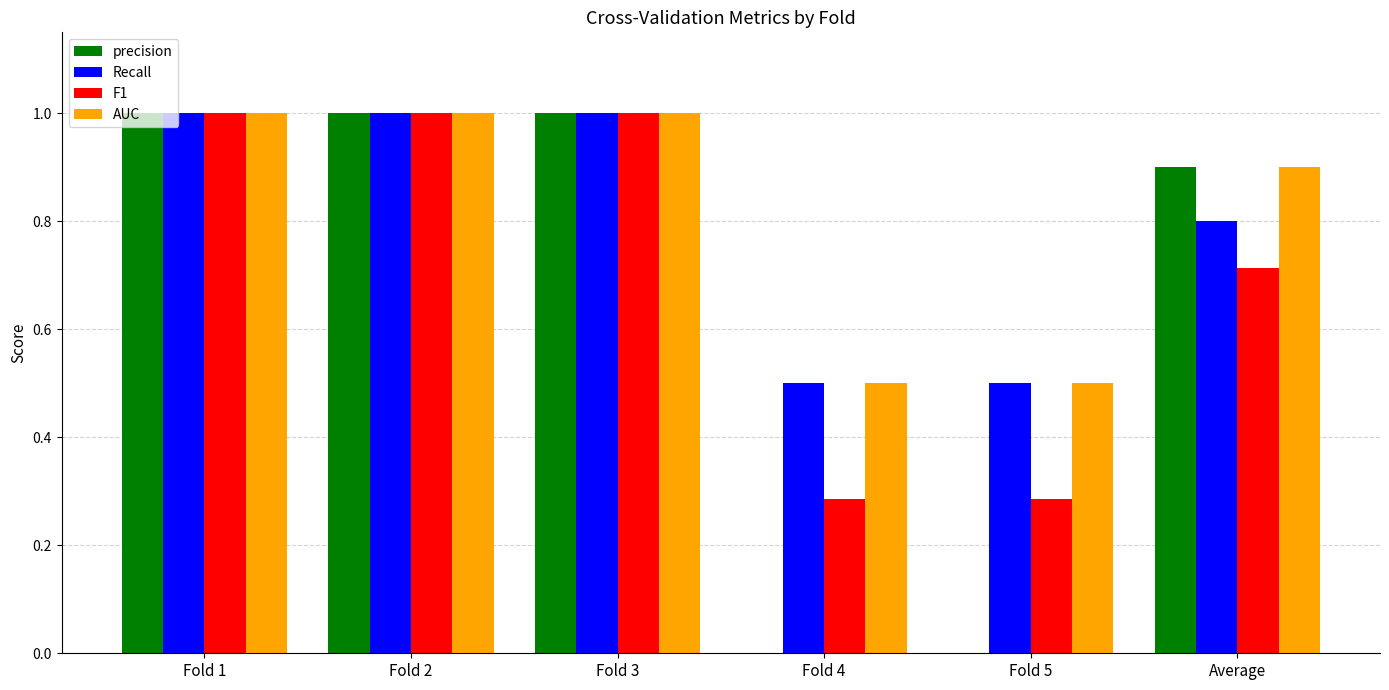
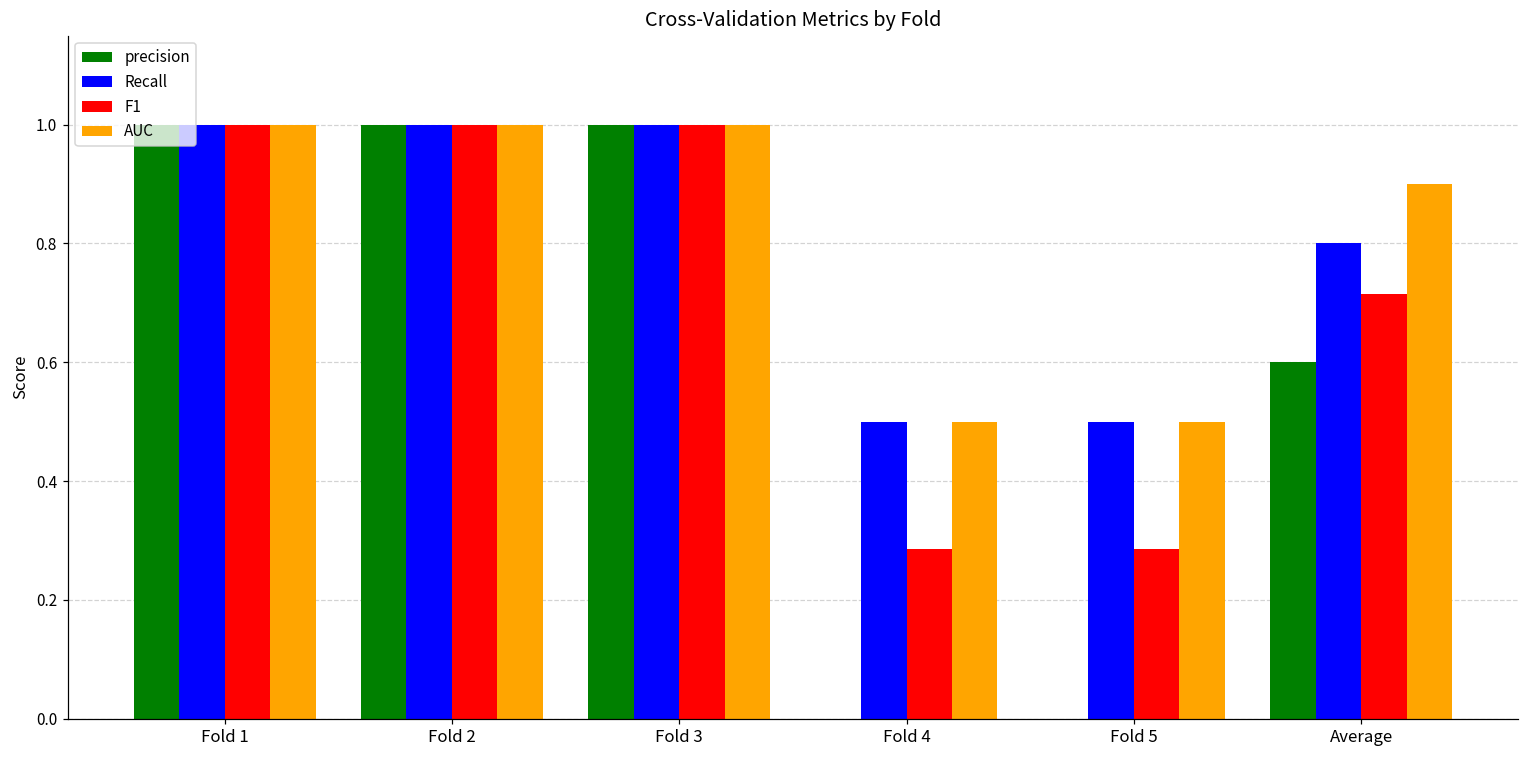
  {
    "precision": {
      "Fold 2": 1.0,
      "Fold 3": 1.0,
      "Fold 4": 0.0,
      "Fold 5": 0.0,
-     "Average": 0.9
+     "Average": 0.6
    },
    "Recall": {
      "Fold 1": 1.0,
      "Fold 2": 1.0,
      "Fold 3": 1.0,
      "Fold 4": 0.5,
      "Fold 5": 0.5,
      "Average": 0.8
    },
    "F1": {
      "Fold 1": 1.0,
      "Fold 2": 1.0,
      "Fold 3": 1.0,
      "Fold 4": 0.29,
      "Fold 5": 0.29,
      "Average": 0.71
    },
    "AUC": {
      "Fold 1": 1.0,
      "Fold 2": 1.0,
      "Fold 3": 1.0,
      "Fold 4": 0.5,
      "Fold 5": 0.5,
      "Average": 0.9
    }
  }
